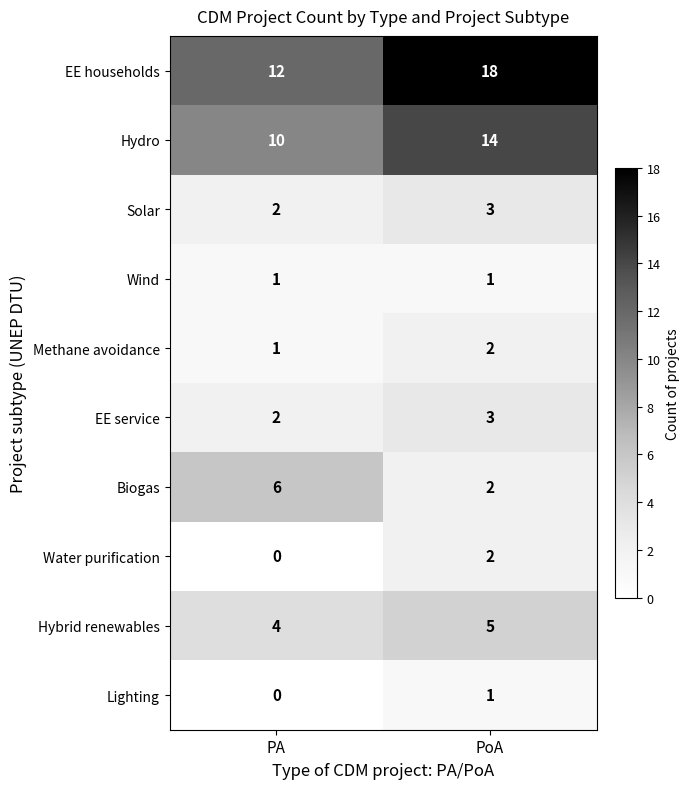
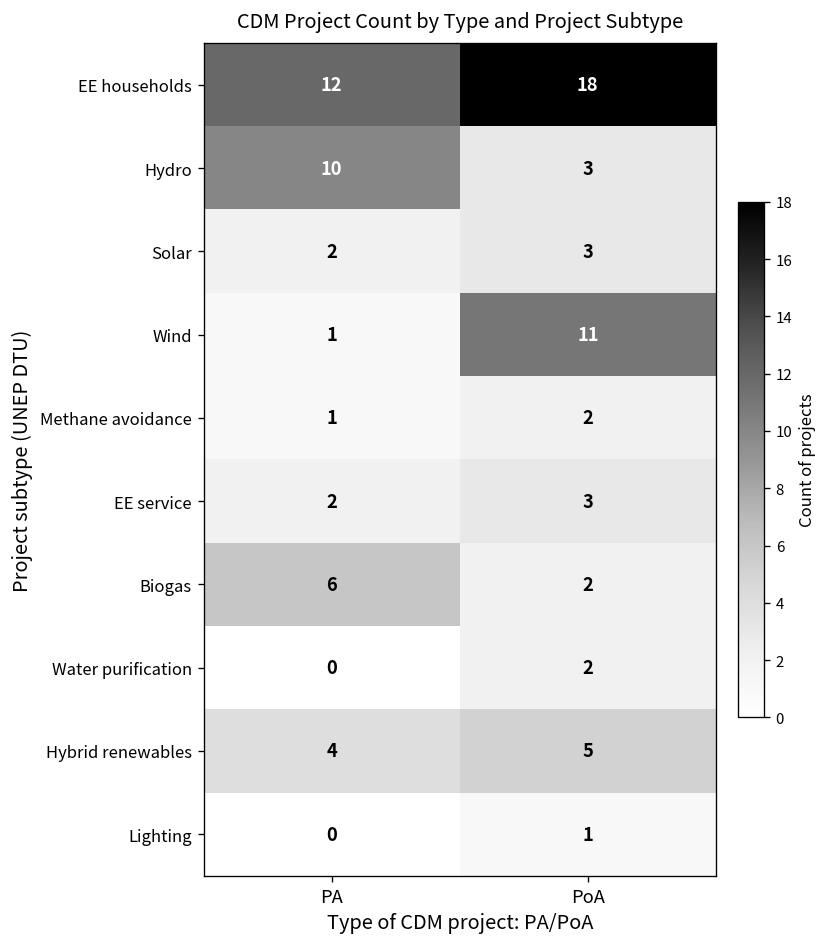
  {
    "EE households": {
      "PA": 12,
      "PoA": 18
    },
    "Hydro": {
      "PA": 10,
-     "PoA": 14
+     "PoA": 3
    },
    "Solar": {
      "PA": 2,
      "PoA": 3
    },
    "Wind": {
      "PA": 1,
-     "PoA": 1
+     "PoA": 11
    },
    "Methane avoidance": {
      "PA": 1,
      "PoA": 2
    },
    "EE service": {
      "PA": 2,
      "PoA": 3
    },
    "Biogas": {
      "PA": 6,
      "PoA": 2
    },
    "Water purification": {
      "PA": 0,
      "PoA": 2
    },
    "Hybrid renewables": {
      "PA": 4,
      "PoA": 5
    },
    "Lighting": {
      "PA": 0,
      "PoA": 1
    }
  }
